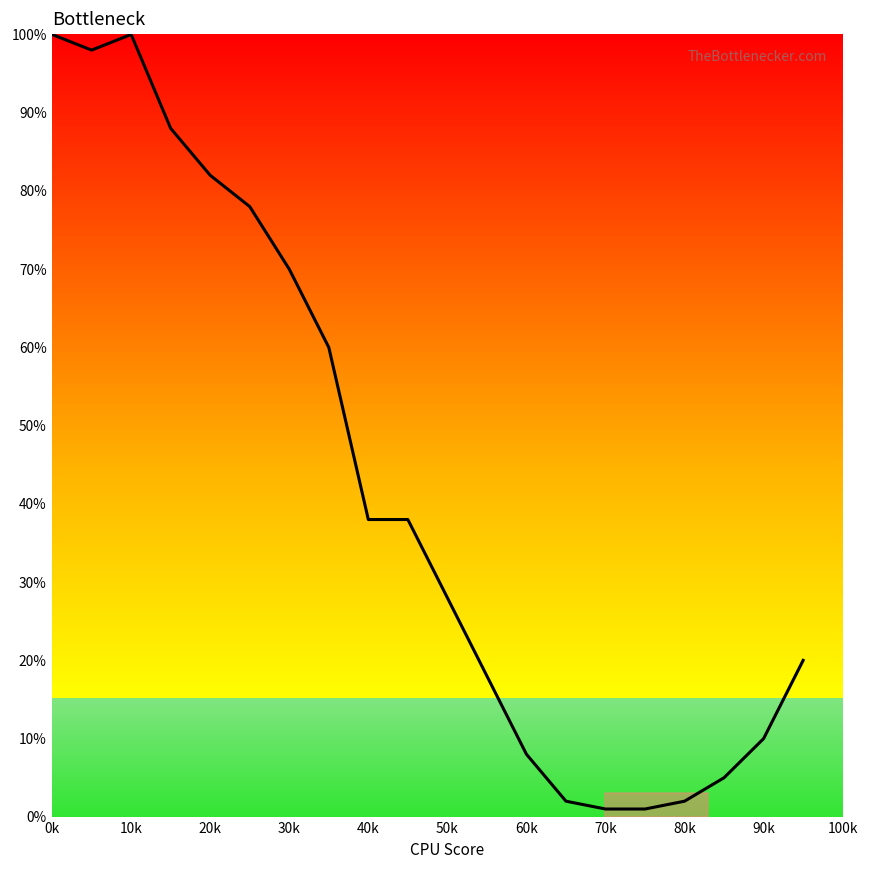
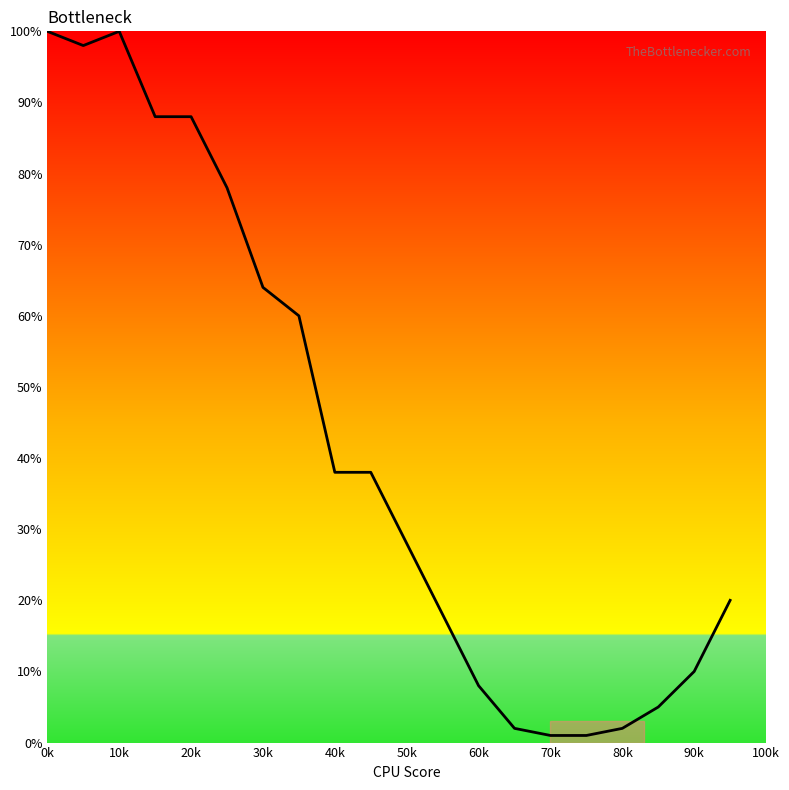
  {
    "0k": "100%",
    "10k": "100%",
-   "20k": "82%",
-   "30k": "70%",
+   "20k": "88%",
+   "30k": "64%",
    "40k": "38%",
    "50k": "28%",
    "60k": "8%",
    "90k": "10%"
  }
